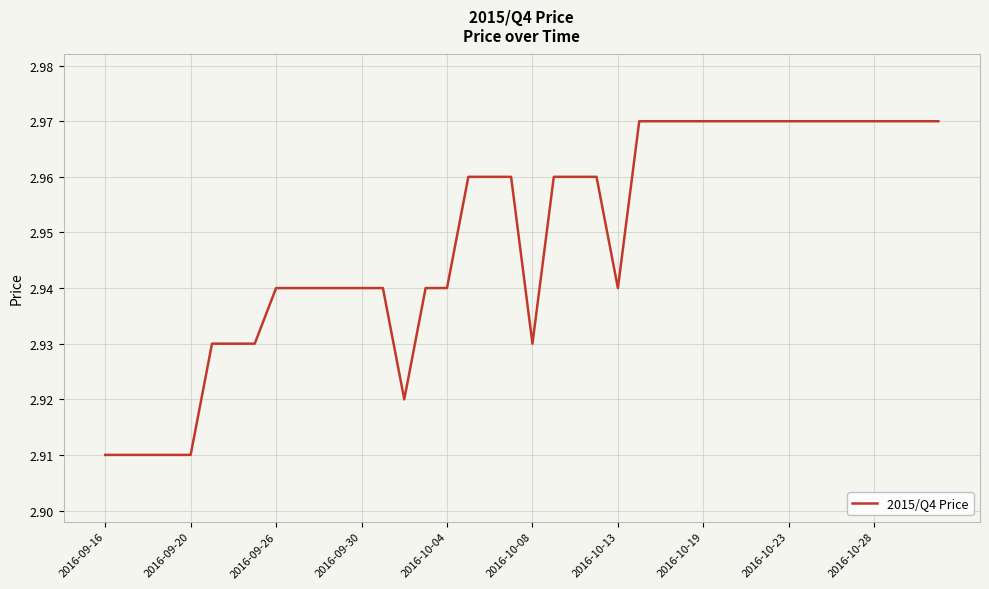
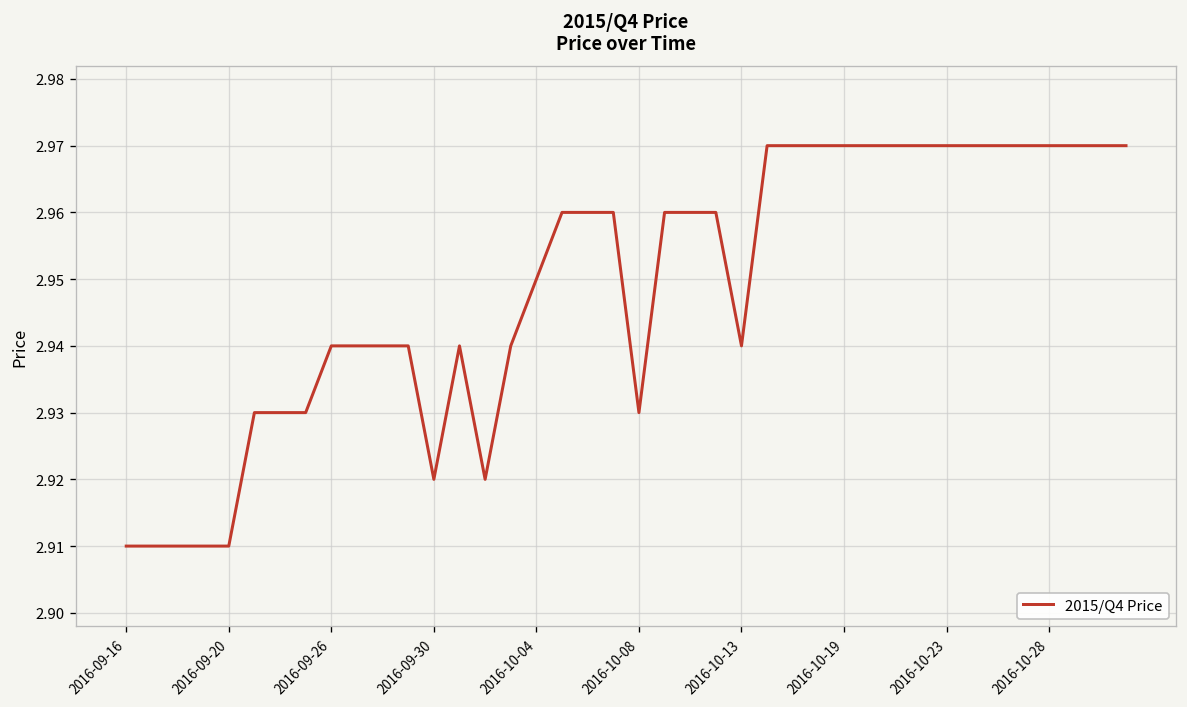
  {
    "2016-09-16": 2.91,
    "2016-09-20": 2.91,
    "2016-09-26": 2.94,
-   "2016-09-30": 2.94,
-   "2016-10-04": 2.94,
+   "2016-09-30": 2.92,
+   "2016-10-04": 2.95,
    "2016-10-08": 2.93,
    "2016-10-13": 2.94,
    "2016-10-19": 2.97,
    "2016-10-23": 2.97,
    "2016-10-28": 2.97
  }
